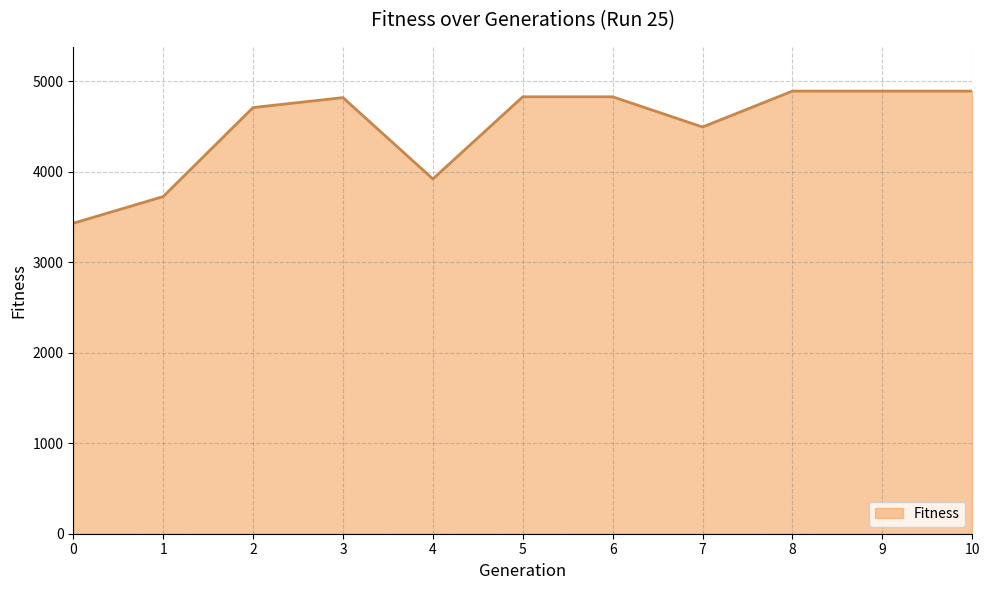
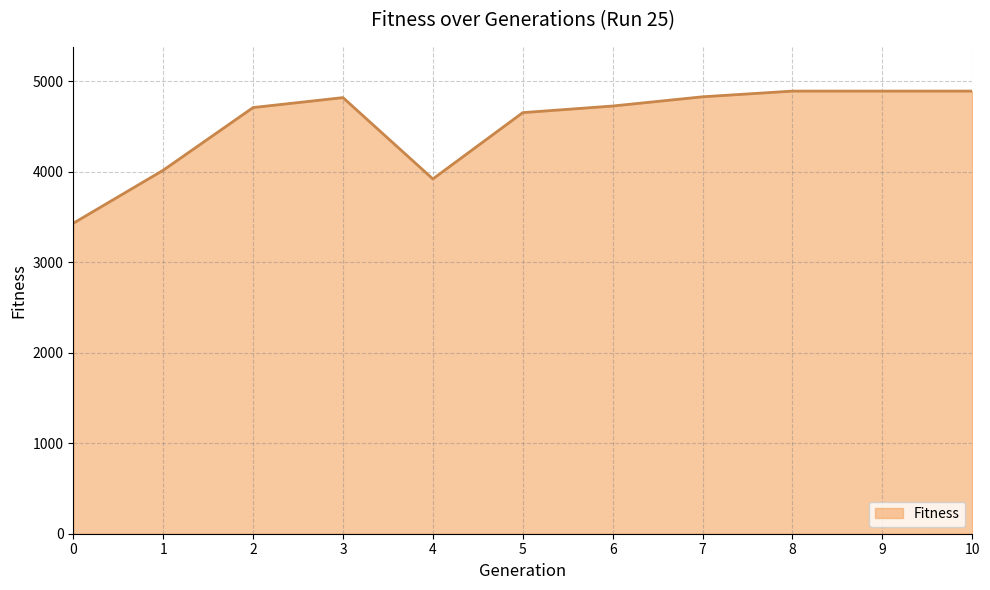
  {
    "0": 3400,
-   "1": 3700,
+   "1": 4000,
    "2": 4700,
    "3": 4800,
    "4": 3900,
-   "5": 4800,
-   "6": 4800,
-   "7": 4500,
+   "5": 4700,
+   "6": 4700,
+   "7": 4800,
    "8": 4900,
    "9": 4900,
    "10": 4900
  }
